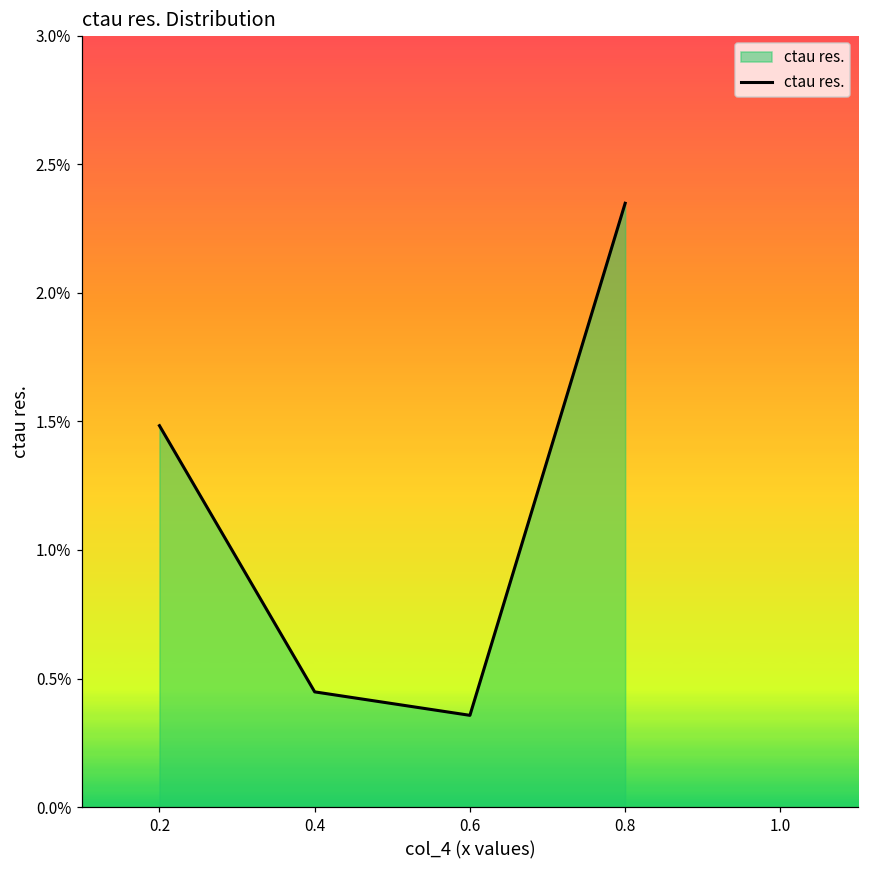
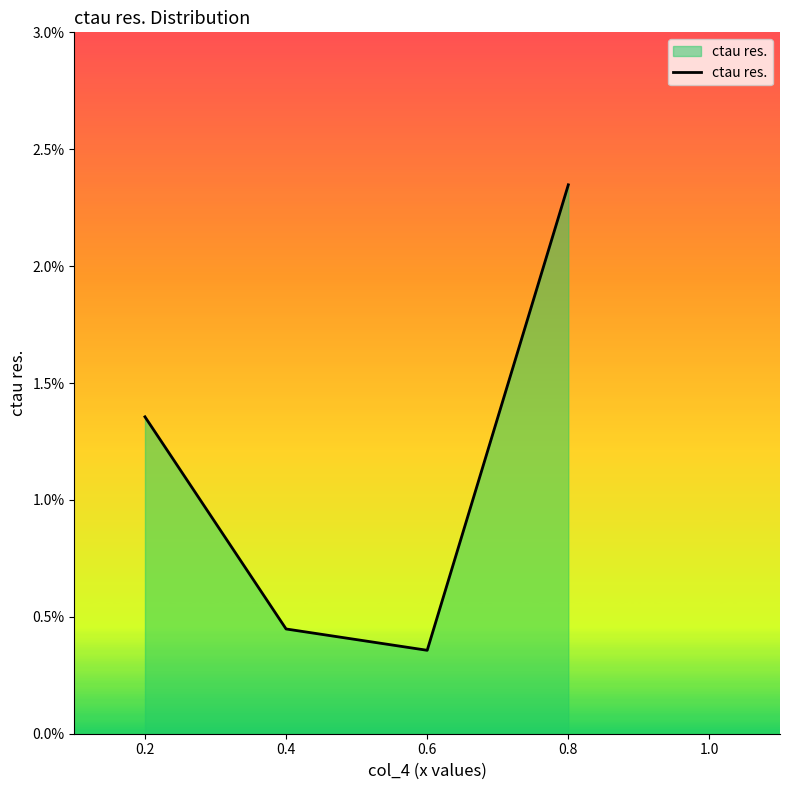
  {
-   "0.2": "1.48%",
+   "0.2": "1.36%",
    "0.4": "0.45%",
    "0.6": "0.36%",
    "0.8": "2.35%"
  }
